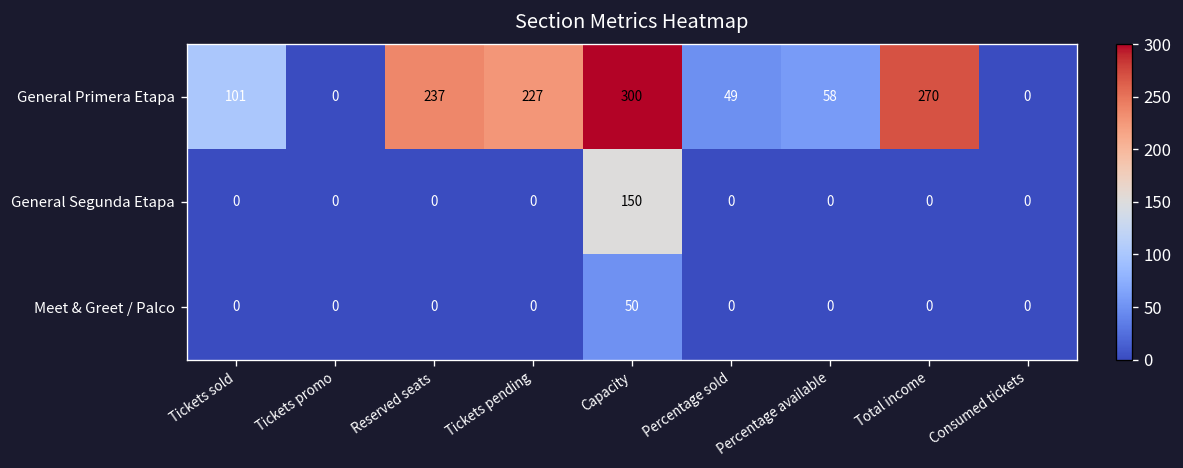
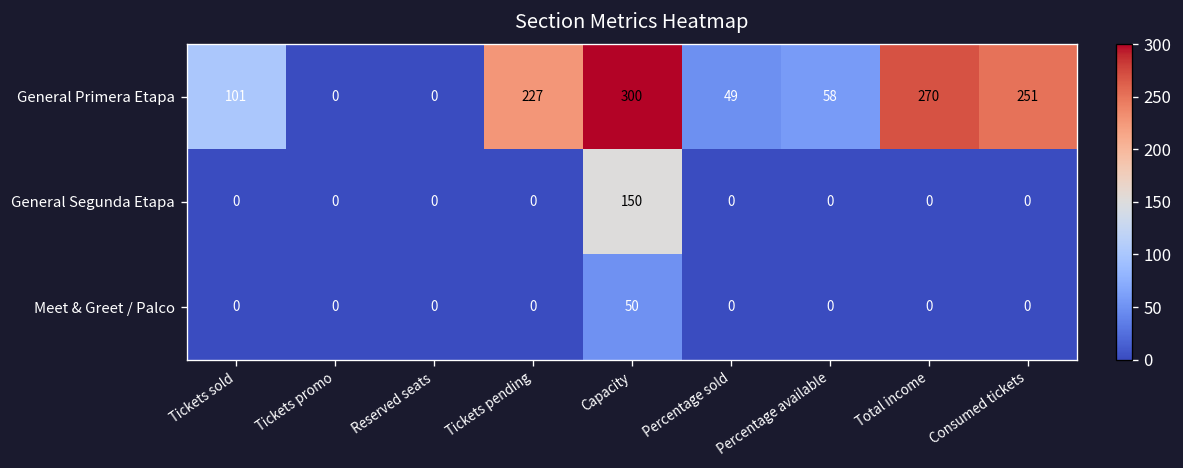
  {
    "General Primera Etapa": {
      "Tickets sold": 101,
      "Tickets promo": 0,
-     "Reserved seats": 237,
+     "Reserved seats": 0,
      "Tickets pending": 227,
      "Capacity": 300,
      "Percentage sold": 49,
      "Percentage available": 58,
      "Total income": 270,
-     "Consumed tickets": 0
+     "Consumed tickets": 251
    },
    "General Segunda Etapa": {
      "Tickets sold": 0,
      "Tickets promo": 0,
      "Reserved seats": 0,
      "Tickets pending": 0,
      "Capacity": 150,
      "Percentage sold": 0,
      "Percentage available": 0,
      "Total income": 0,
      "Consumed tickets": 0
    },
    "Meet & Greet / Palco": {
      "Tickets sold": 0,
      "Tickets promo": 0,
      "Reserved seats": 0,
      "Tickets pending": 0,
      "Capacity": 50,
      "Percentage sold": 0,
      "Percentage available": 0,
      "Total income": 0,
      "Consumed tickets": 0
    }
  }
